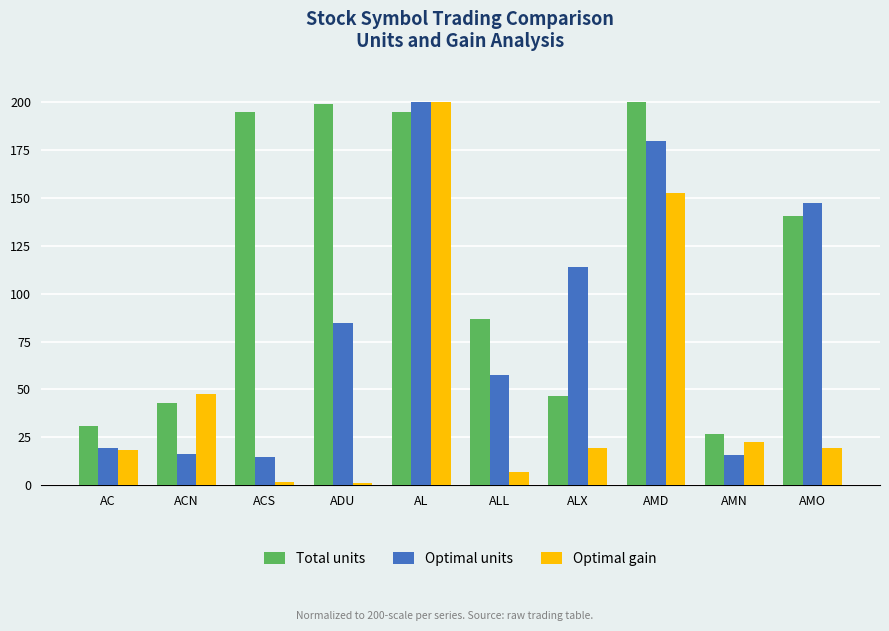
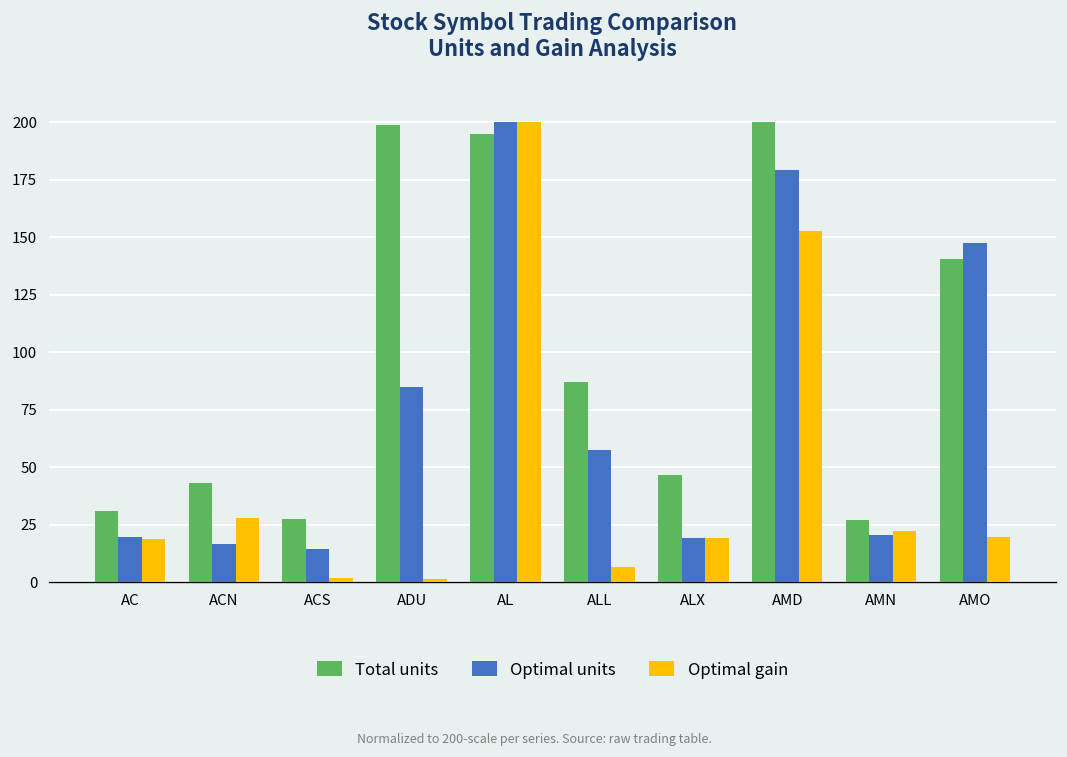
  {
    "Total units": {
      "AC": 31,
      "ACN": 43,
-     "ACS": 195,
+     "ACS": 27,
      "ADU": 199,
      "AL": 195,
      "ALL": 87,
      "ALX": 47,
      "AMD": 200,
      "AMN": 27,
      "AMO": 140
    },
    "Optimal units": {
      "AC": 20,
      "ACN": 16,
      "ACS": 15,
      "ADU": 85,
      "AL": 200,
      "ALL": 58,
-     "ALX": 114,
+     "ALX": 19,
      "AMD": 179,
-     "AMN": 16,
+     "AMN": 21,
      "AMO": 147
    },
    "Optimal gain": {
      "AC": 19,
-     "ACN": 48,
+     "ACN": 28,
      "ACS": 2,
      "ADU": 1,
      "AL": 200,
      "ALL": 7,
      "ALX": 19,
      "AMD": 153,
      "AMN": 22,
      "AMO": 20
    }
  }
